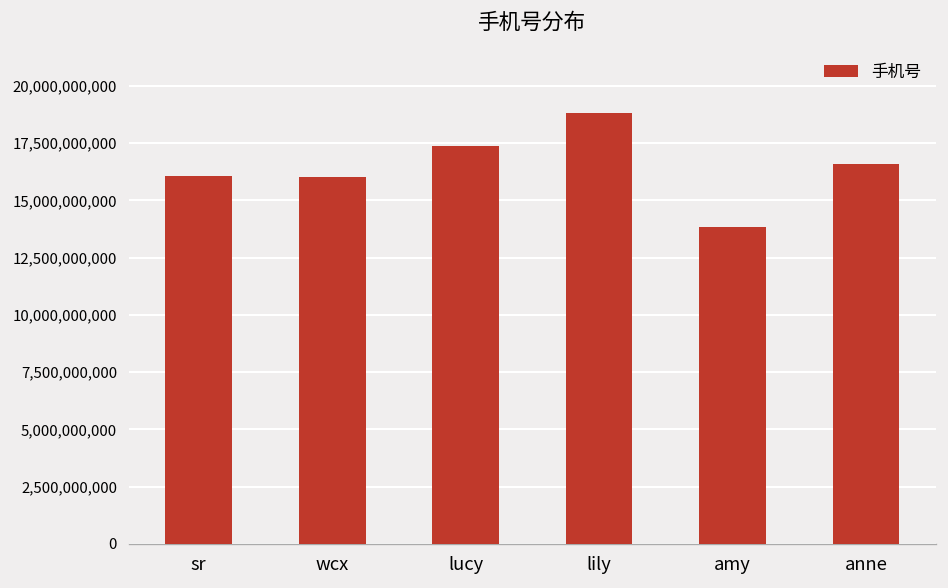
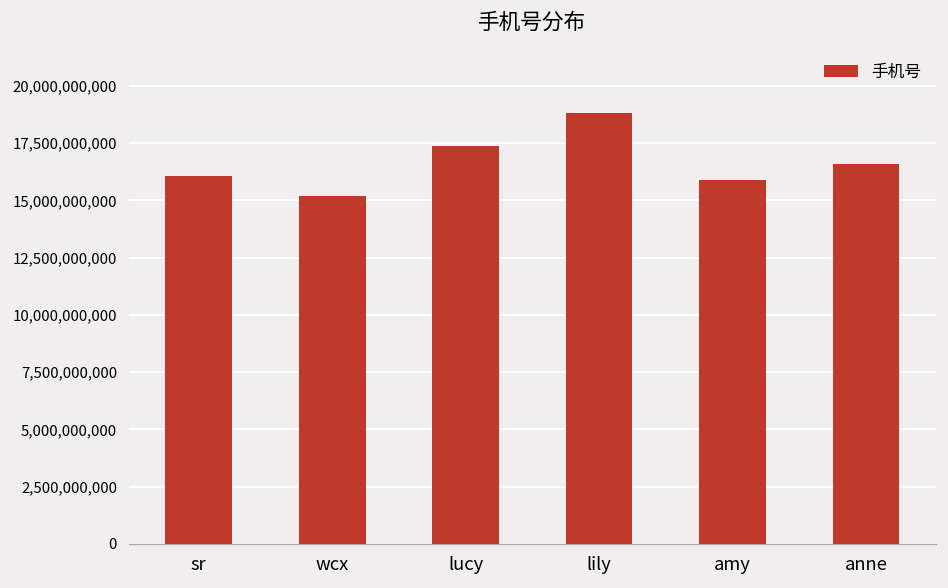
  {
    "sr": "16,100,000,000",
-   "wcx": "16,000,000,000",
+   "wcx": "15,200,000,000",
    "lucy": "17,400,000,000",
    "lily": "18,800,000,000",
-   "amy": "13,800,000,000",
+   "amy": "15,900,000,000",
    "anne": "16,600,000,000"
  }
